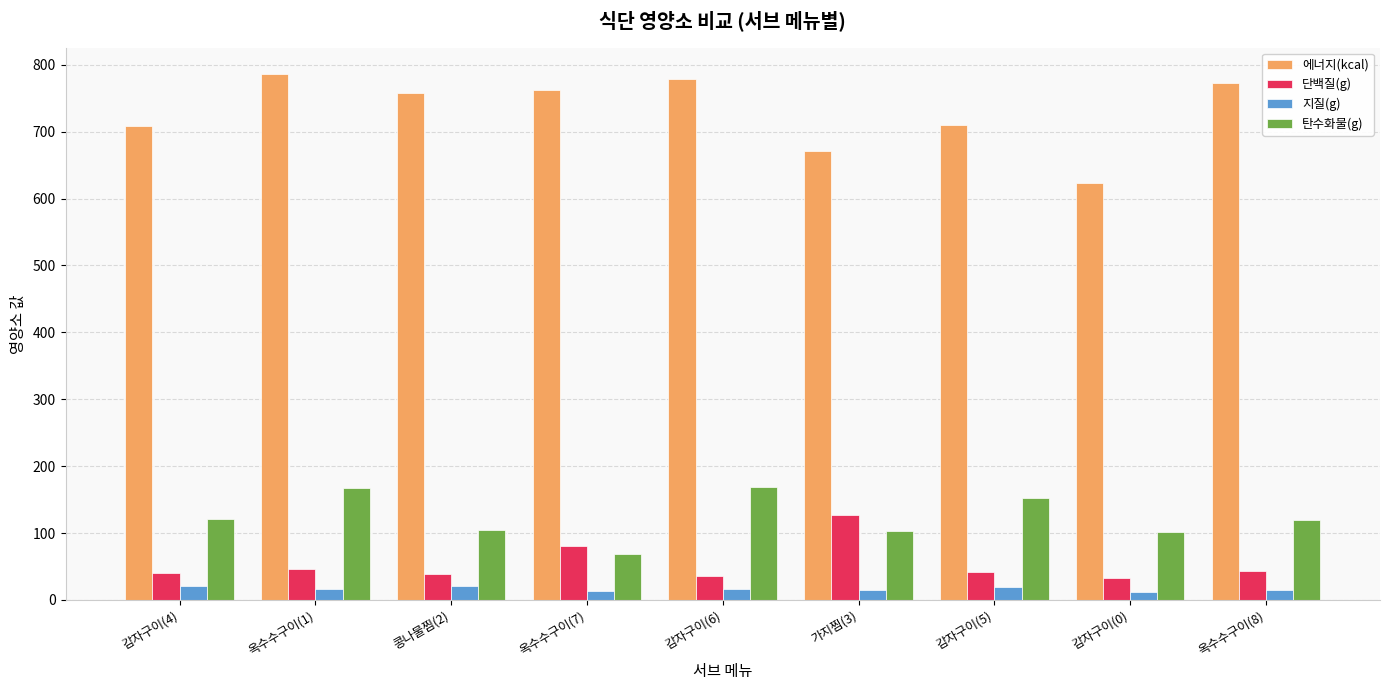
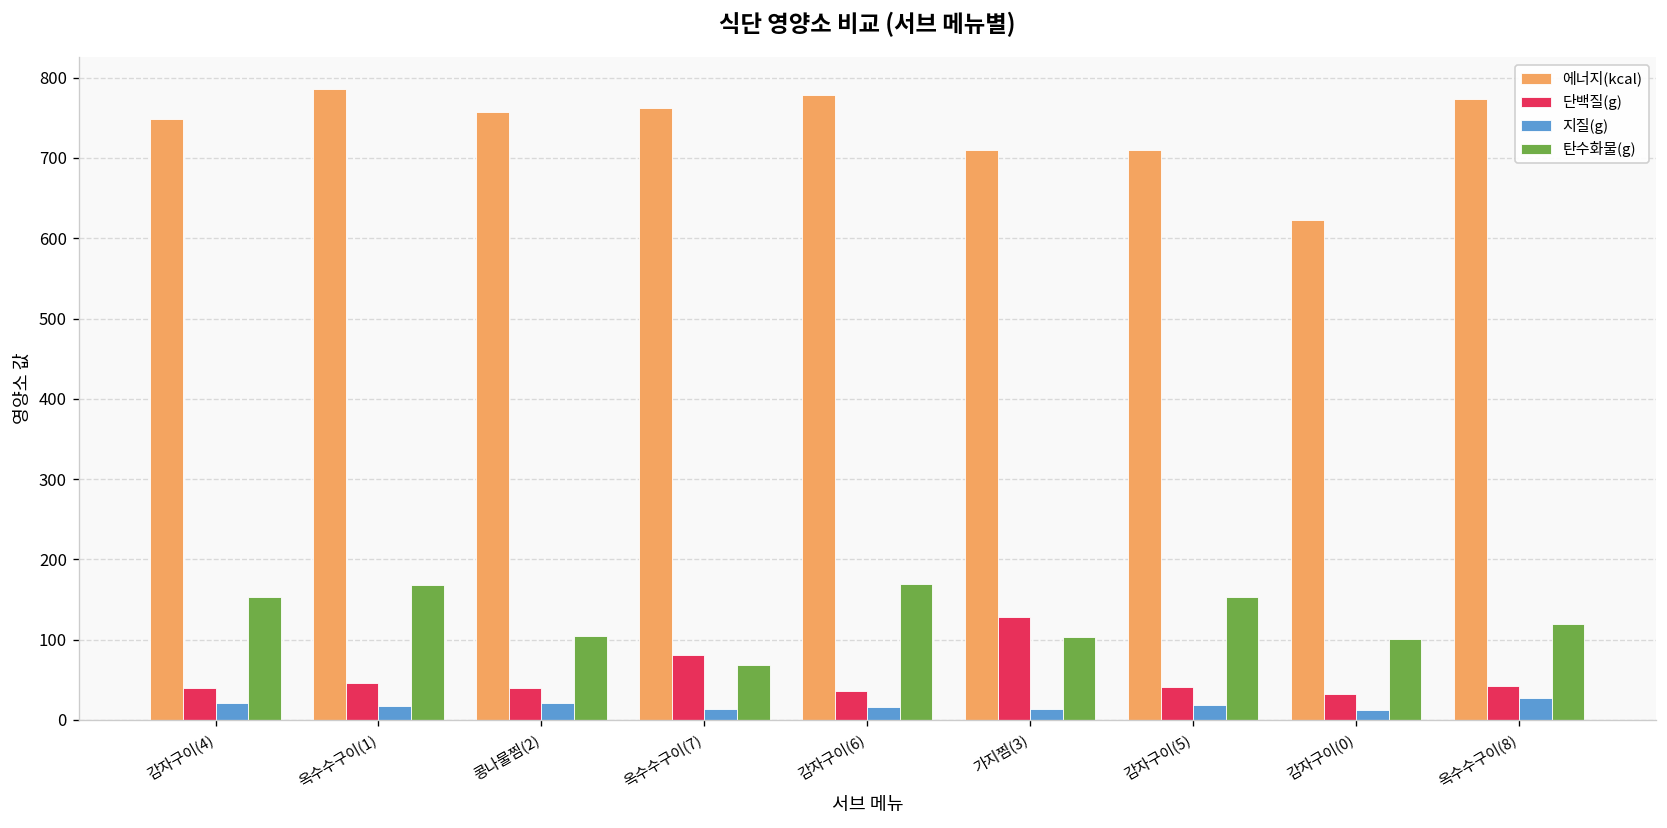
  {
    "에너지(kcal)": {
-     "감자구이(4)": 710,
+     "감자구이(4)": 750,
      "옥수수구이(1)": 790,
      "콩나물찜(2)": 760,
      "옥수수구이(7)": 760,
      "감자구이(6)": 780,
-     "가지찜(3)": 670,
+     "가지찜(3)": 710,
      "감자구이(5)": 710,
      "감자구이(0)": 620,
      "옥수수구이(8)": 770
    },
    "단백질(g)": {
      "감자구이(4)": 40,
      "옥수수구이(1)": 50,
      "콩나물찜(2)": 40,
      "옥수수구이(7)": 80,
      "감자구이(6)": 40,
      "가지찜(3)": 130,
      "감자구이(5)": 40,
      "감자구이(0)": 30,
      "옥수수구이(8)": 40
    },
    "지질(g)": {
      "감자구이(4)": 20,
      "옥수수구이(1)": 20,
      "콩나물찜(2)": 20,
      "옥수수구이(7)": 10,
      "감자구이(6)": 20,
      "가지찜(3)": 10,
      "감자구이(5)": 20,
      "감자구이(0)": 10,
-     "옥수수구이(8)": 10
+     "옥수수구이(8)": 30
    },
    "탄수화물(g)": {
-     "감자구이(4)": 120,
+     "감자구이(4)": 150,
      "옥수수구이(1)": 170,
      "콩나물찜(2)": 110,
      "옥수수구이(7)": 70,
      "감자구이(6)": 170,
      "가지찜(3)": 100,
      "감자구이(5)": 150,
      "감자구이(0)": 100,
      "옥수수구이(8)": 120
    }
  }
